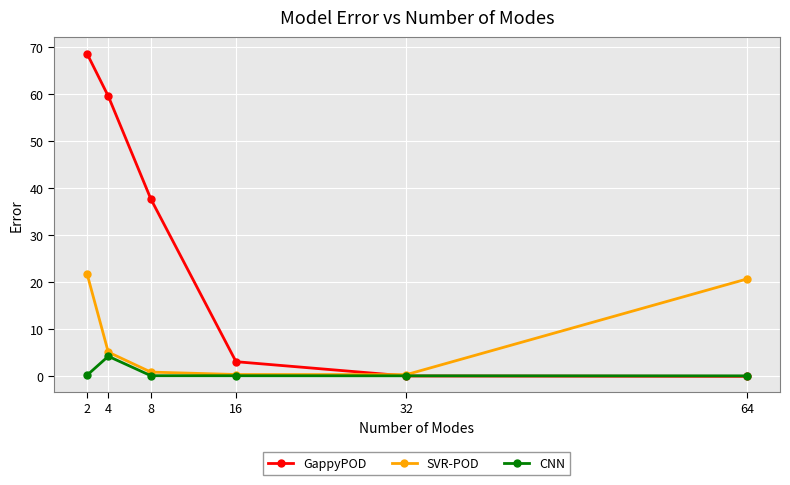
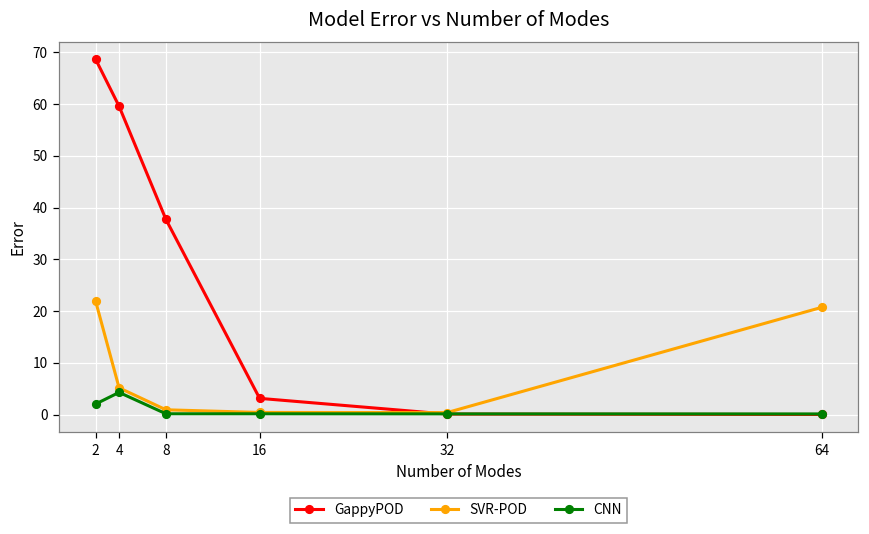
  {
    "GappyPOD": {
      "2": 69,
      "4": 60,
      "8": 38,
      "16": 3
    },
    "SVR-POD": {
      "2": 22,
      "4": 5,
      "8": 1,
      "64": 21
    },
    "CNN": {
-     "2": 0,
+     "2": 2,
      "4": 4,
      "8": 0
    }
  }
